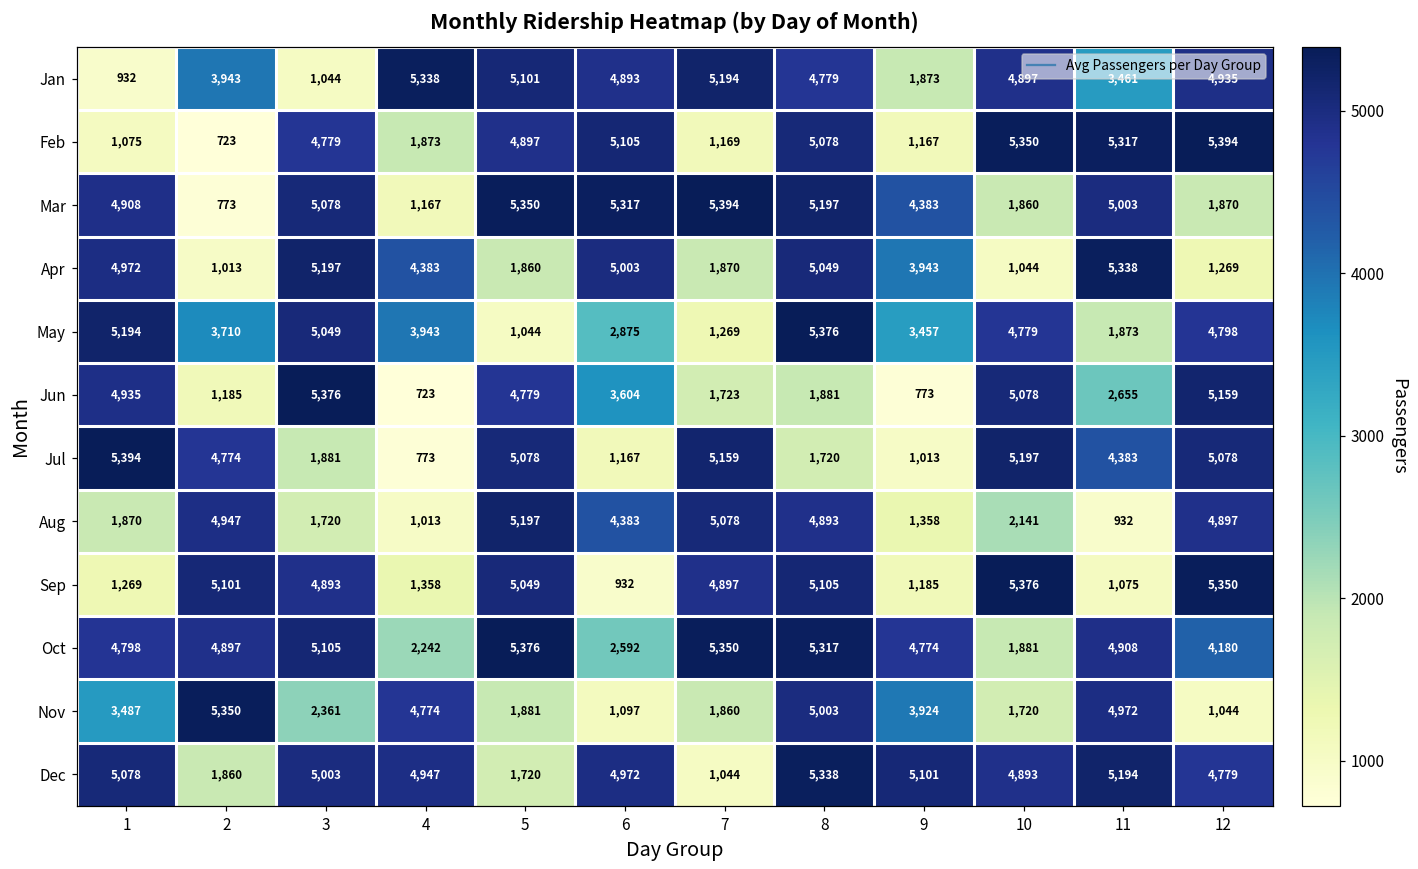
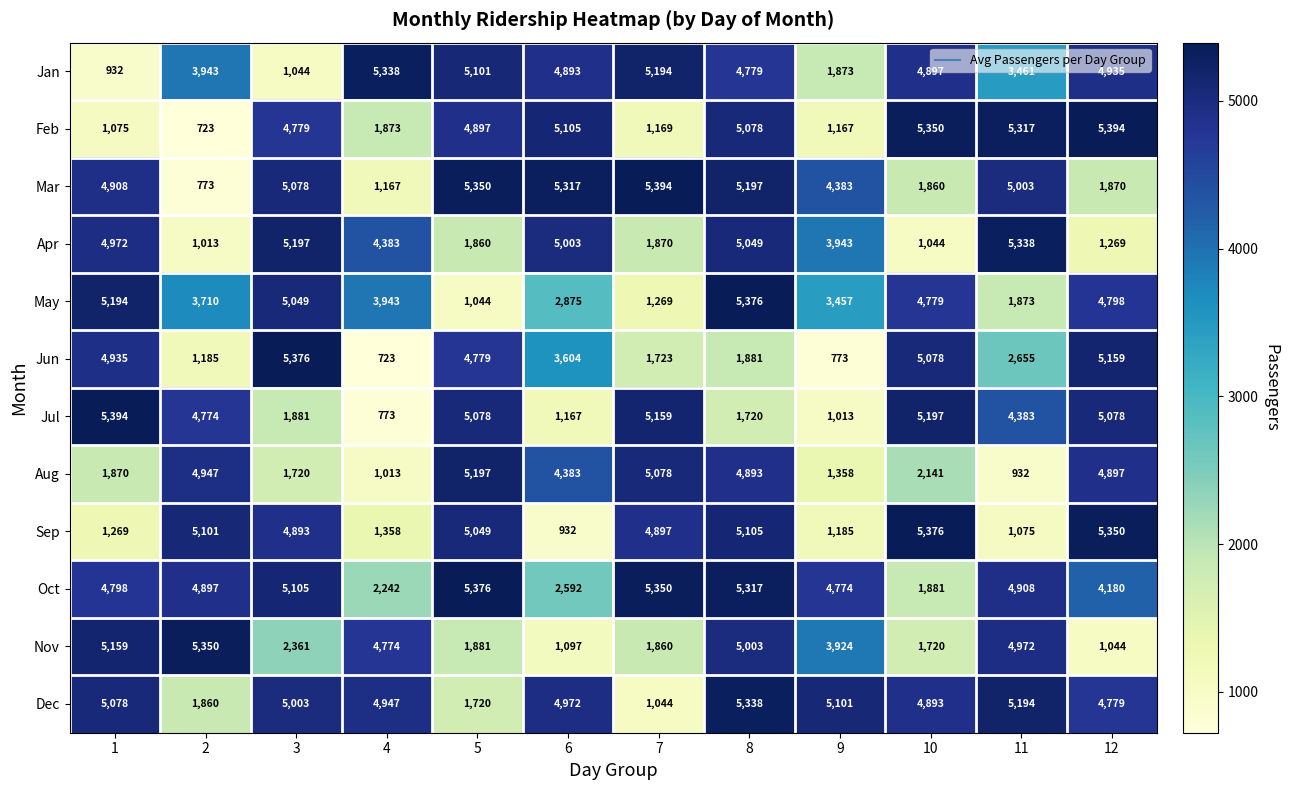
  {
    "Jan": {
      "1": "932",
      "2": "3,943",
      "3": "1,044",
      "4": "5,338",
      "5": "5,101",
      "6": "4,893",
      "7": "5,194",
      "8": "4,779",
      "9": "1,873"
    },
    "Feb": {
      "1": "1,075",
      "2": "723",
      "3": "4,779",
      "4": "1,873",
      "5": "4,897",
      "6": "5,105",
      "7": "1,169",
      "8": "5,078",
      "9": "1,167",
      "10": "5,350",
      "11": "5,317",
      "12": "5,394"
    },
    "Mar": {
      "1": "4,908",
      "2": "773",
      "3": "5,078",
      "4": "1,167",
      "5": "5,350",
      "6": "5,317",
      "7": "5,394",
      "8": "5,197",
      "9": "4,383",
      "10": "1,860",
      "11": "5,003",
      "12": "1,870"
    },
    "Apr": {
      "1": "4,972",
      "2": "1,013",
      "3": "5,197",
      "4": "4,383",
      "5": "1,860",
      "6": "5,003",
      "7": "1,870",
      "8": "5,049",
      "9": "3,943",
      "10": "1,044",
      "11": "5,338",
      "12": "1,269"
    },
    "May": {
      "1": "5,194",
      "2": "3,710",
      "3": "5,049",
      "4": "3,943",
      "5": "1,044",
      "6": "2,875",
      "7": "1,269",
      "8": "5,376",
      "9": "3,457",
      "10": "4,779",
      "11": "1,873",
      "12": "4,798"
    },
    "Jun": {
      "1": "4,935",
      "2": "1,185",
      "3": "5,376",
      "4": "723",
      "5": "4,779",
      "6": "3,604",
      "7": "1,723",
      "8": "1,881",
      "9": "773",
      "10": "5,078",
      "11": "2,655",
      "12": "5,159"
    },
    "Jul": {
      "1": "5,394",
      "2": "4,774",
      "3": "1,881",
      "4": "773",
      "5": "5,078",
      "6": "1,167",
      "7": "5,159",
      "8": "1,720",
      "9": "1,013",
      "10": "5,197",
      "11": "4,383",
      "12": "5,078"
    },
    "Aug": {
      "1": "1,870",
      "2": "4,947",
      "3": "1,720",
      "4": "1,013",
      "5": "5,197",
      "6": "4,383",
      "7": "5,078",
      "8": "4,893",
      "9": "1,358",
      "10": "2,141",
      "11": "932",
      "12": "4,897"
    },
    "Sep": {
      "1": "1,269",
      "2": "5,101",
      "3": "4,893",
      "4": "1,358",
      "5": "5,049",
      "6": "932",
      "7": "4,897",
      "8": "5,105",
      "9": "1,185",
      "10": "5,376",
      "11": "1,075",
      "12": "5,350"
    },
    "Oct": {
      "1": "4,798",
      "2": "4,897",
      "3": "5,105",
      "4": "2,242",
      "5": "5,376",
      "6": "2,592",
      "7": "5,350",
      "8": "5,317",
      "9": "4,774",
      "10": "1,881",
      "11": "4,908",
      "12": "4,180"
    },
    "Nov": {
-     "1": "3,487",
+     "1": "5,159",
      "2": "5,350",
      "3": "2,361",
      "4": "4,774",
      "5": "1,881",
      "6": "1,097",
      "7": "1,860",
      "8": "5,003",
      "9": "3,924",
      "10": "1,720",
      "11": "4,972",
      "12": "1,044"
    },
    "Dec": {
      "1": "5,078",
      "2": "1,860",
      "3": "5,003",
      "4": "4,947",
      "5": "1,720",
      "6": "4,972",
      "7": "1,044",
      "8": "5,338",
      "9": "5,101",
      "10": "4,893",
      "11": "5,194",
      "12": "4,779"
    }
  }
